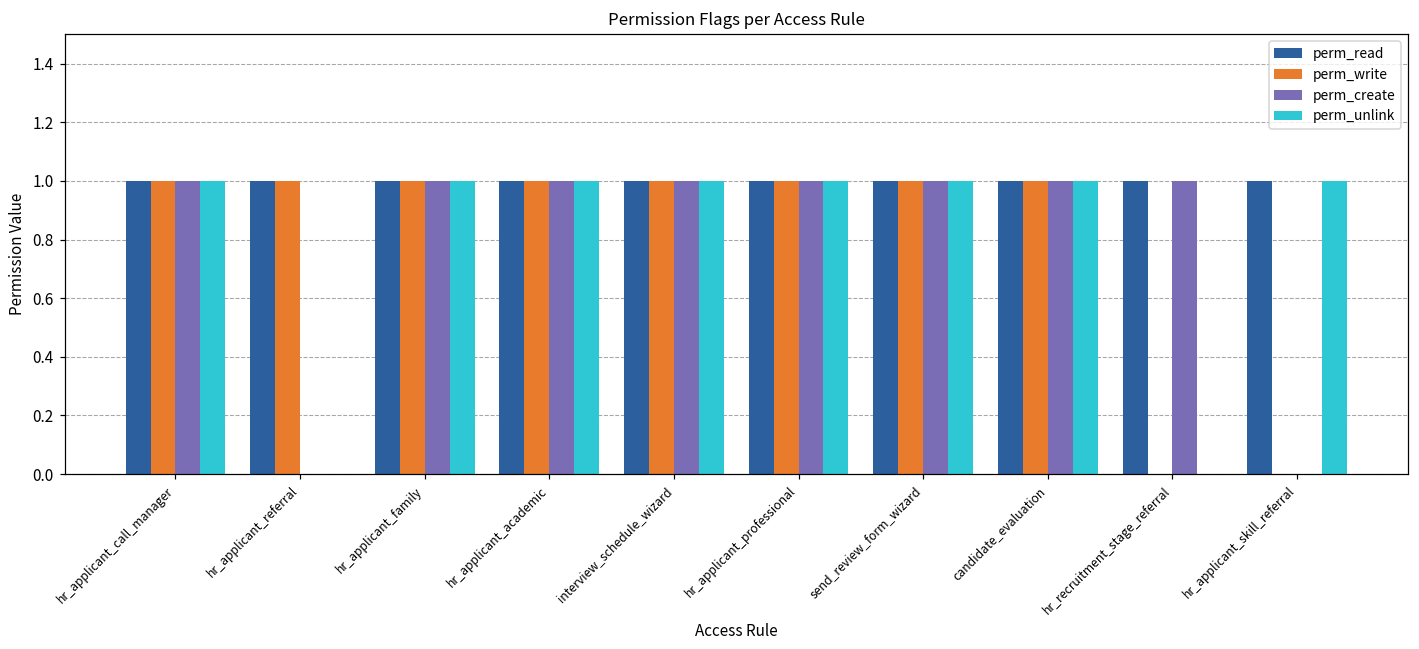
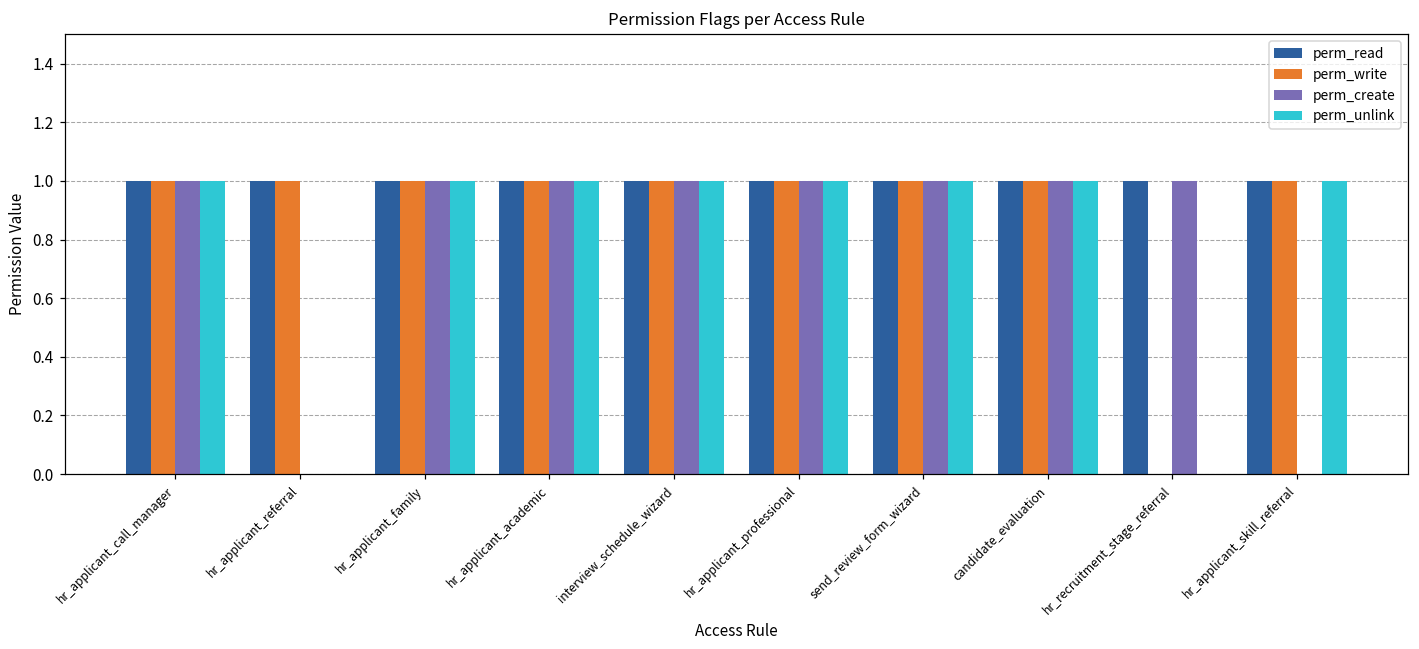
  {
    "perm_read": {
      "hr_applicant_call_manager": 1,
      "hr_applicant_referral": 1,
      "hr_applicant_family": 1,
      "hr_applicant_academic": 1,
      "interview_schedule_wizard": 1,
      "hr_applicant_professional": 1,
      "send_review_form_wizard": 1,
      "candidate_evaluation": 1,
      "hr_recruitment_stage_referral": 1,
      "hr_applicant_skill_referral": 1
    },
    "perm_write": {
      "hr_applicant_call_manager": 1,
      "hr_applicant_referral": 1,
      "hr_applicant_family": 1,
      "hr_applicant_academic": 1,
      "interview_schedule_wizard": 1,
      "hr_applicant_professional": 1,
      "send_review_form_wizard": 1,
      "candidate_evaluation": 1,
      "hr_recruitment_stage_referral": 0,
-     "hr_applicant_skill_referral": 0
+     "hr_applicant_skill_referral": 1
    },
    "perm_create": {
      "hr_applicant_call_manager": 1,
      "hr_applicant_referral": 0,
      "hr_applicant_family": 1,
      "hr_applicant_academic": 1,
      "interview_schedule_wizard": 1,
      "hr_applicant_professional": 1,
      "send_review_form_wizard": 1,
      "candidate_evaluation": 1,
      "hr_recruitment_stage_referral": 1,
      "hr_applicant_skill_referral": 0
    },
    "perm_unlink": {
      "hr_applicant_call_manager": 1,
      "hr_applicant_referral": 0,
      "hr_applicant_family": 1,
      "hr_applicant_academic": 1,
      "interview_schedule_wizard": 1,
      "hr_applicant_professional": 1,
      "send_review_form_wizard": 1,
      "candidate_evaluation": 1,
      "hr_recruitment_stage_referral": 0,
      "hr_applicant_skill_referral": 1
    }
  }
